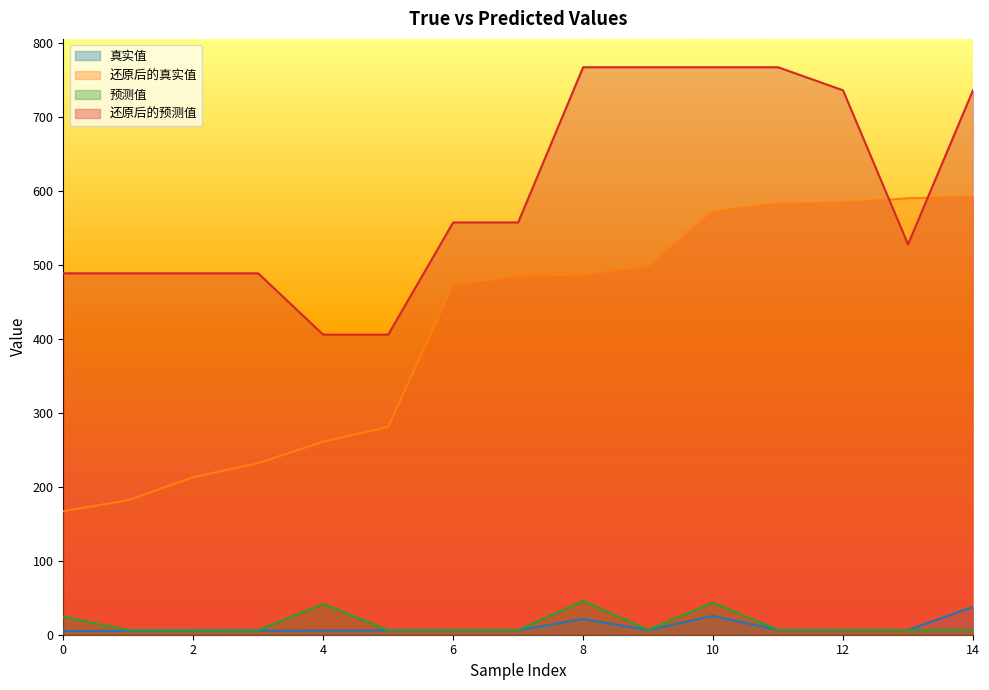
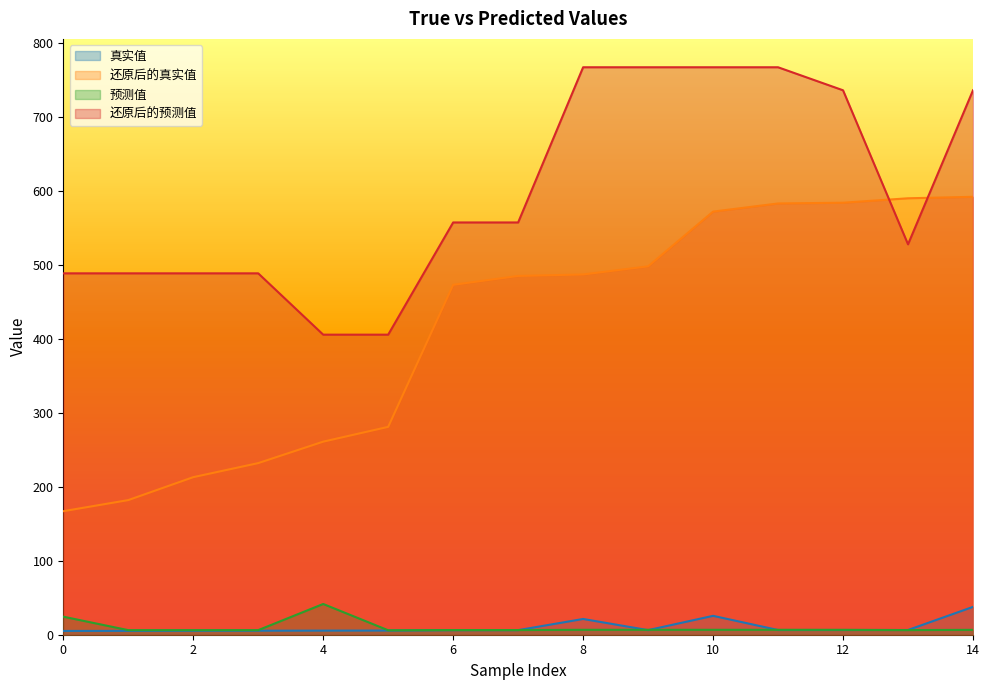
  {
    "真实值": {
      "0": 10,
      "4": 10,
      "8": 20,
      "10": 30,
      "14": 40
    },
    "预测值": {
      "0": 20,
      "4": 40,
-     "8": 50,
-     "10": 40,
+     "8": 10,
+     "10": 10,
      "14": 10
    }
  }
